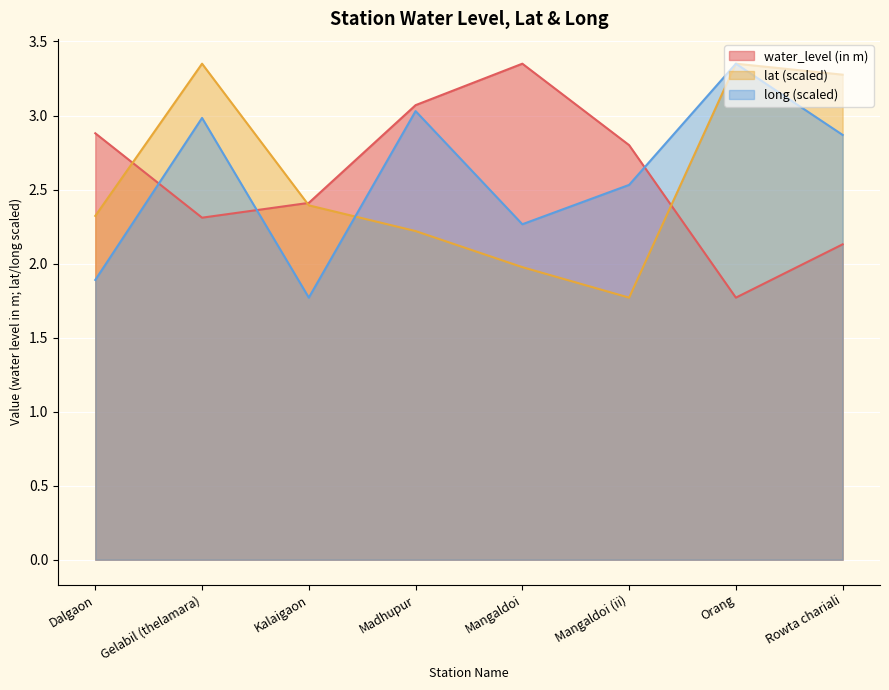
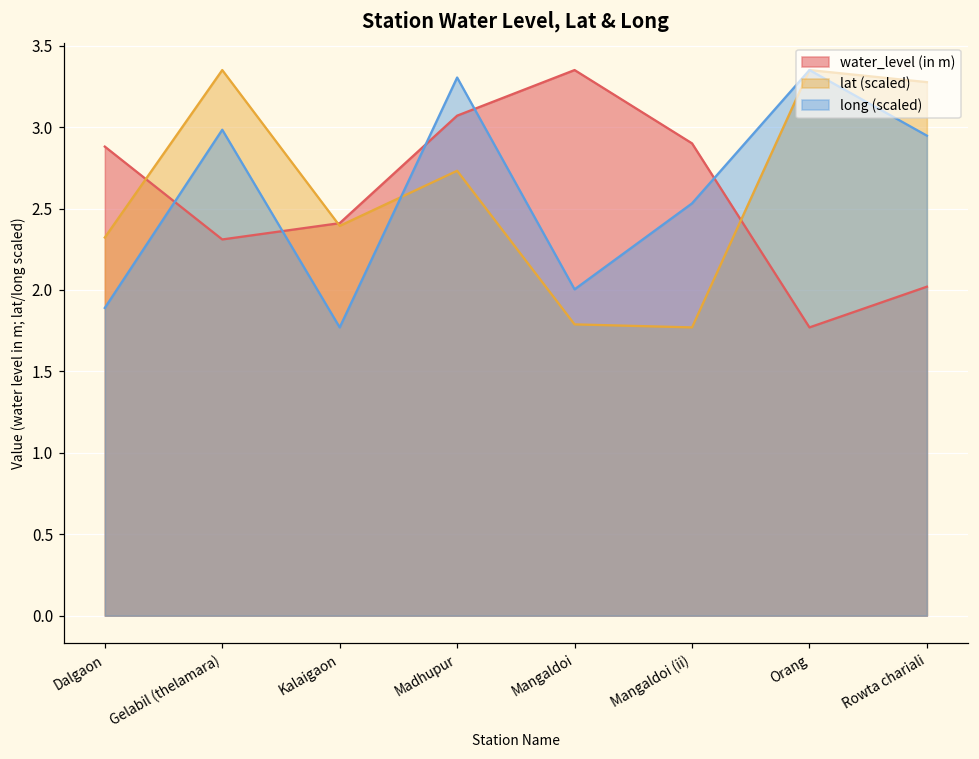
  {
    "water_level (in m)": {
      "Dalgaon": 2.88,
      "Gelabil (thelamara)": 2.31,
      "Madhupur": 3.07,
      "Mangaldoi": 3.35,
-     "Mangaldoi (ii)": 2.8,
+     "Mangaldoi (ii)": 2.9,
      "Orang": 1.77,
-     "Rowta chariali": 2.13
+     "Rowta chariali": 2.02
    },
    "lat (scaled)": {
      "Dalgaon": 2.32,
      "Gelabil (thelamara)": 3.35,
-     "Madhupur": 2.22,
-     "Mangaldoi": 1.98,
+     "Madhupur": 2.73,
+     "Mangaldoi": 1.79,
      "Mangaldoi (ii)": 1.77
    },
    "long (scaled)": {
      "Dalgaon": 1.89,
      "Gelabil (thelamara)": 2.98,
      "Kalaigaon": 1.77,
-     "Madhupur": 3.03,
-     "Mangaldoi": 2.27,
+     "Madhupur": 3.30,
+     "Mangaldoi": 2.00,
      "Mangaldoi (ii)": 2.53,
-     "Rowta chariali": 2.87
+     "Rowta chariali": 2.95
    }
  }
